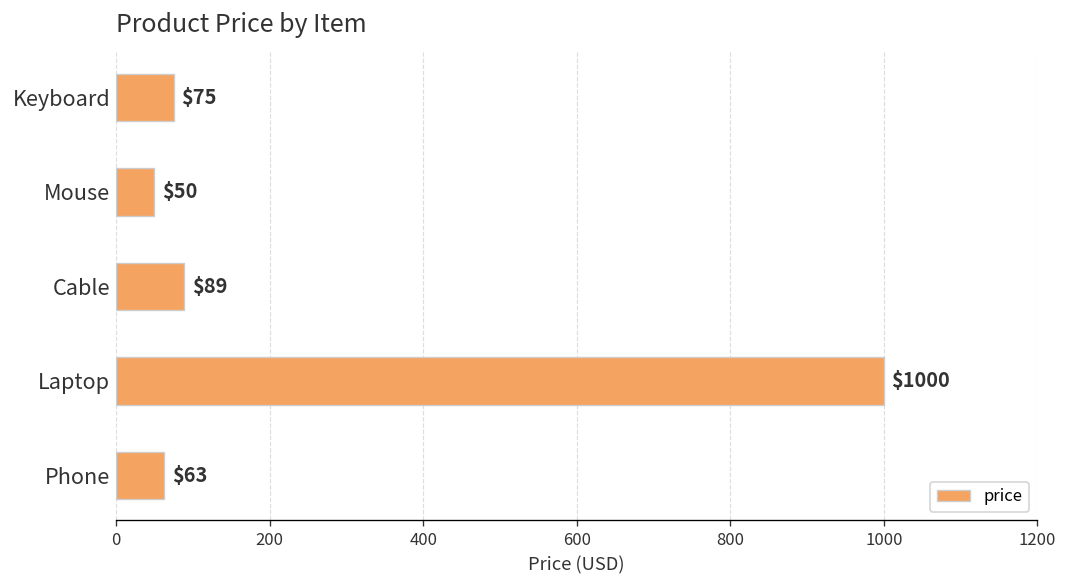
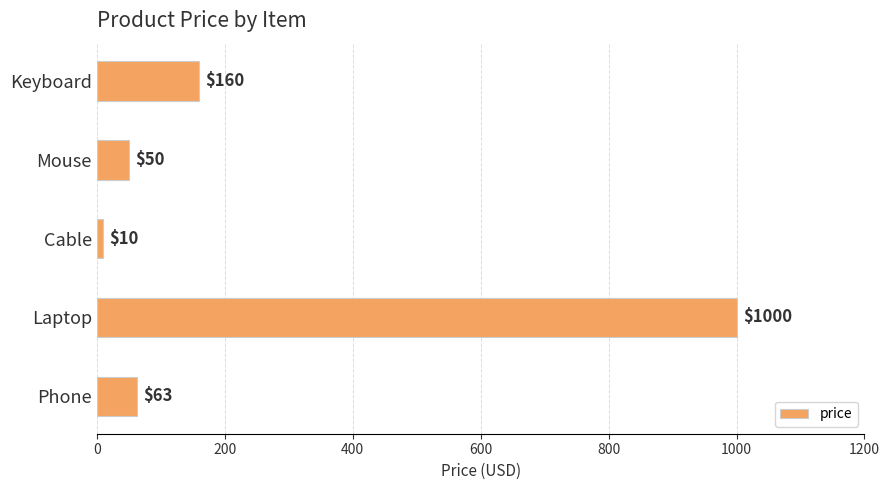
  {
-   "Keyboard": "$75",
+   "Keyboard": "$160",
    "Mouse": "$50",
-   "Cable": "$89",
+   "Cable": "$10",
    "Laptop": "$1000",
    "Phone": "$63"
  }
